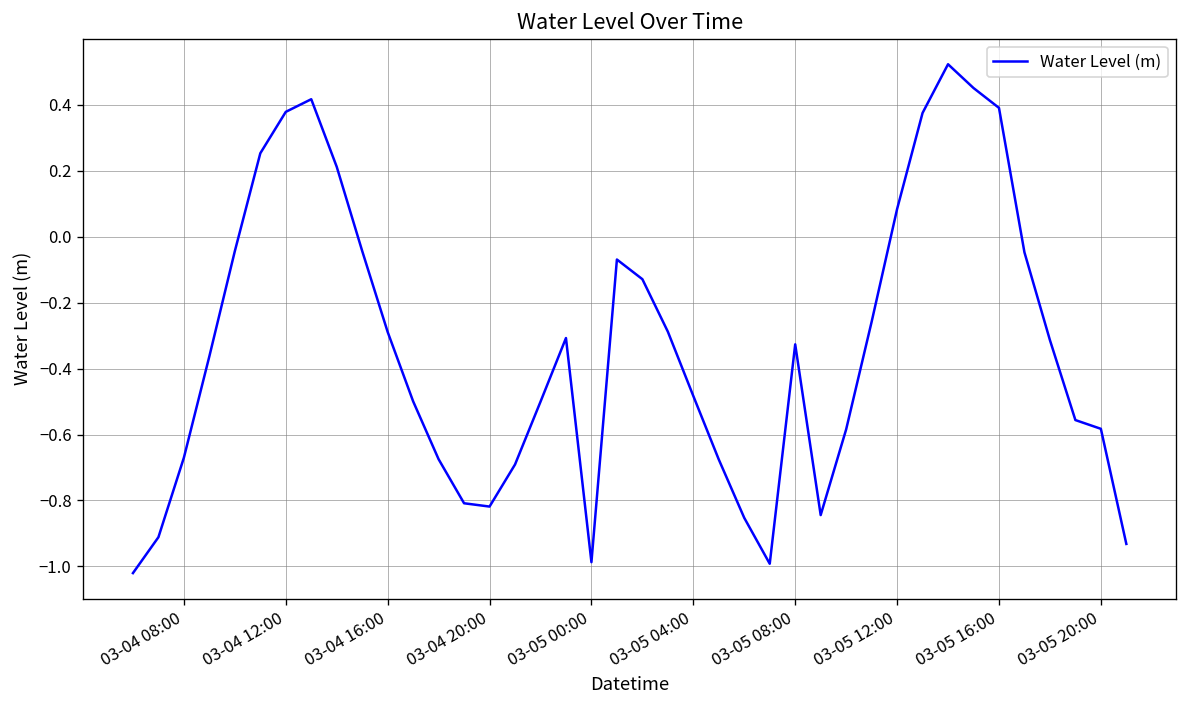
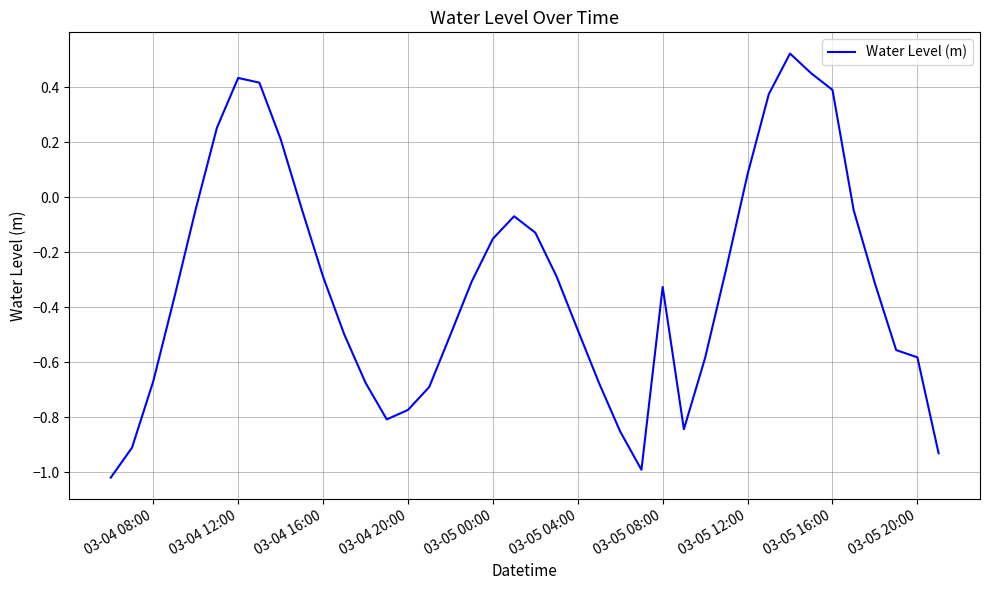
  {
    "03-04 08:00": -0.67,
-   "03-04 12:00": 0.38,
+   "03-04 12:00": 0.43,
    "03-04 16:00": -0.29,
-   "03-04 20:00": -0.82,
-   "03-05 00:00": -0.99,
+   "03-04 20:00": -0.77,
+   "03-05 00:00": -0.15,
    "03-05 04:00": -0.48,
    "03-05 08:00": -0.33,
    "03-05 12:00": 0.08,
    "03-05 16:00": 0.39,
    "03-05 20:00": -0.58
  }
